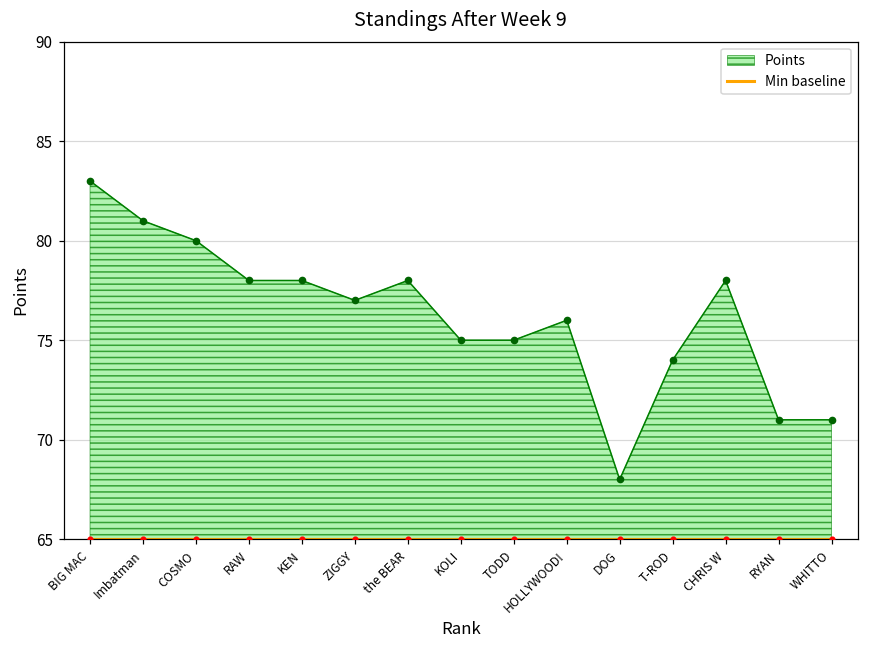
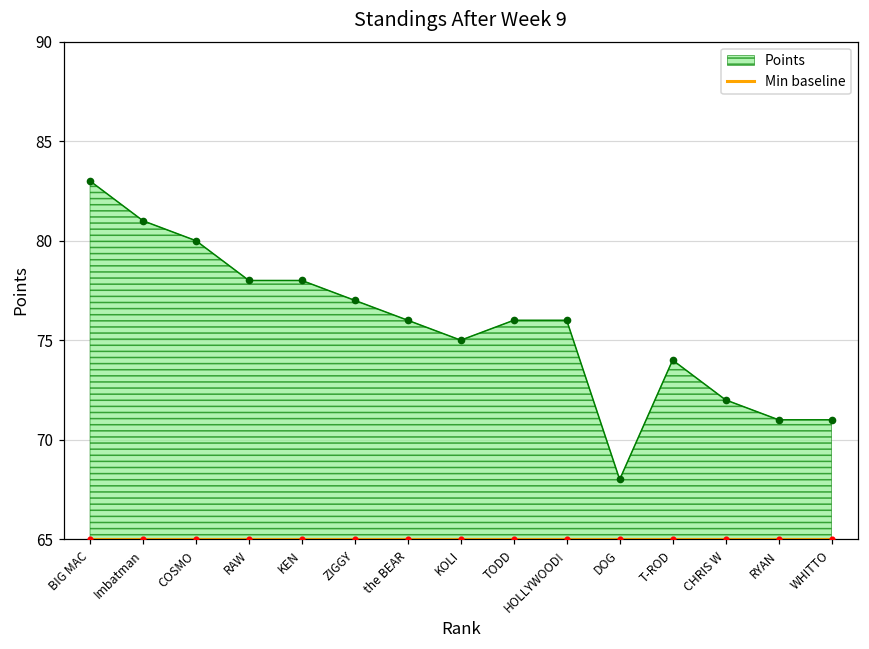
  {
    "Min baseline": {
      "BIG MAC": 65,
      "Imbatman": 65,
      "COSMO": 65,
      "RAW": 65,
      "KEN": 65,
      "ZIGGY": 65,
      "the BEAR": 65,
      "KOLI": 65,
      "TODD": 65,
      "HOLLYWOOD!": 65,
      "DOG": 65,
      "T-ROD": 65,
      "CHRIS W": 65,
      "RYAN": 65,
      "WHITTO": 65
    },
    "Points": {
      "BIG MAC": 83,
      "Imbatman": 81,
      "COSMO": 80,
      "RAW": 78,
      "KEN": 78,
      "ZIGGY": 77,
-     "the BEAR": 78,
+     "the BEAR": 76,
      "KOLI": 75,
-     "TODD": 75,
+     "TODD": 76,
      "HOLLYWOOD!": 76,
      "DOG": 68,
      "T-ROD": 74,
-     "CHRIS W": 78,
+     "CHRIS W": 72,
      "RYAN": 71,
      "WHITTO": 71
    }
  }
